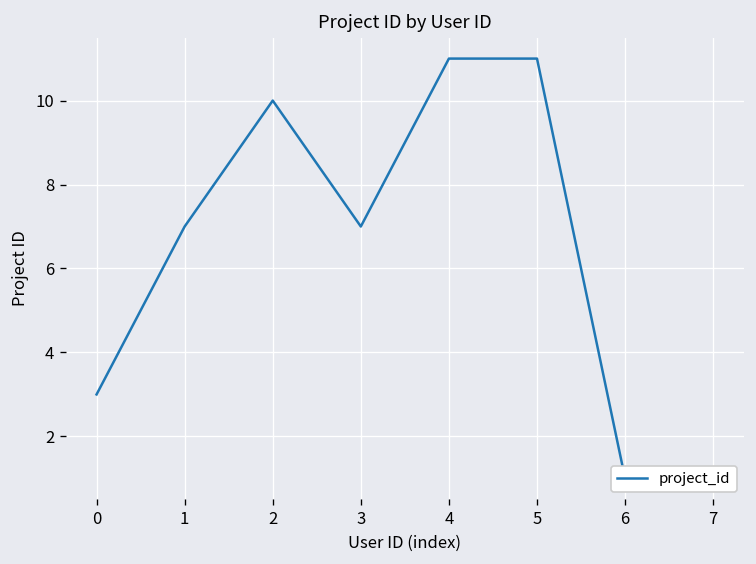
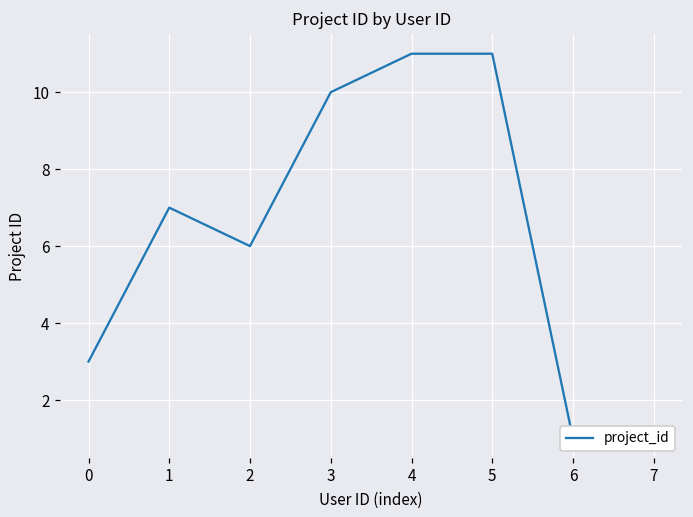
  {
    "0": 3,
    "1": 7,
-   "2": 10,
-   "3": 7,
+   "2": 6,
+   "3": 10,
    "4": 11,
    "5": 11
  }
